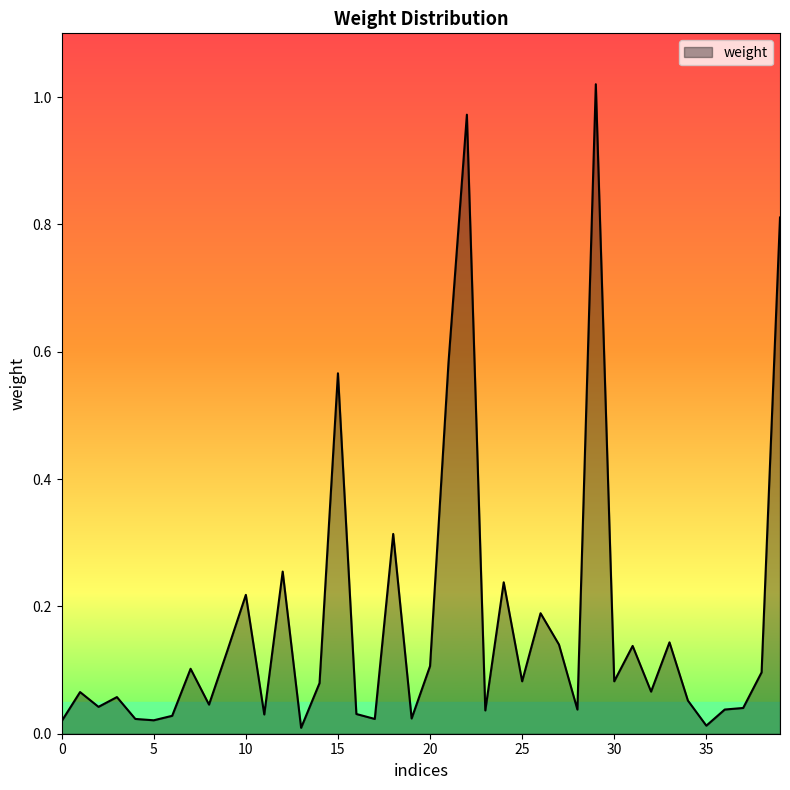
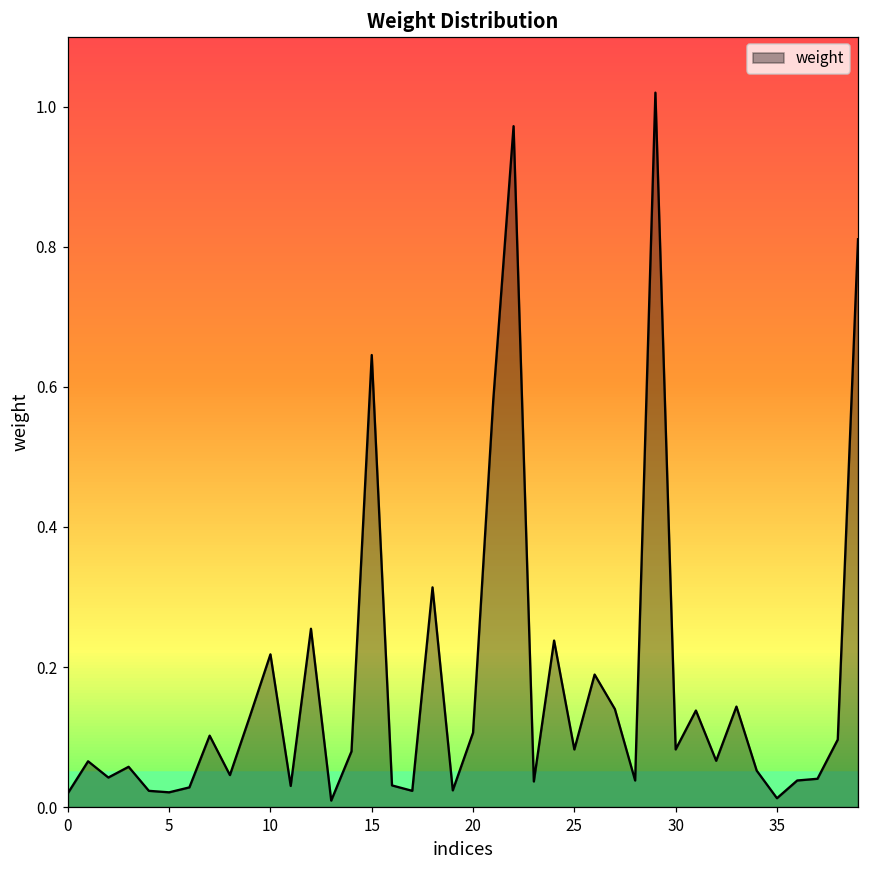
  {
    "10": 0.22,
-   "15": 0.57,
+   "15": 0.65,
    "20": 0.11,
    "25": 0.08,
    "30": 0.08
  }
